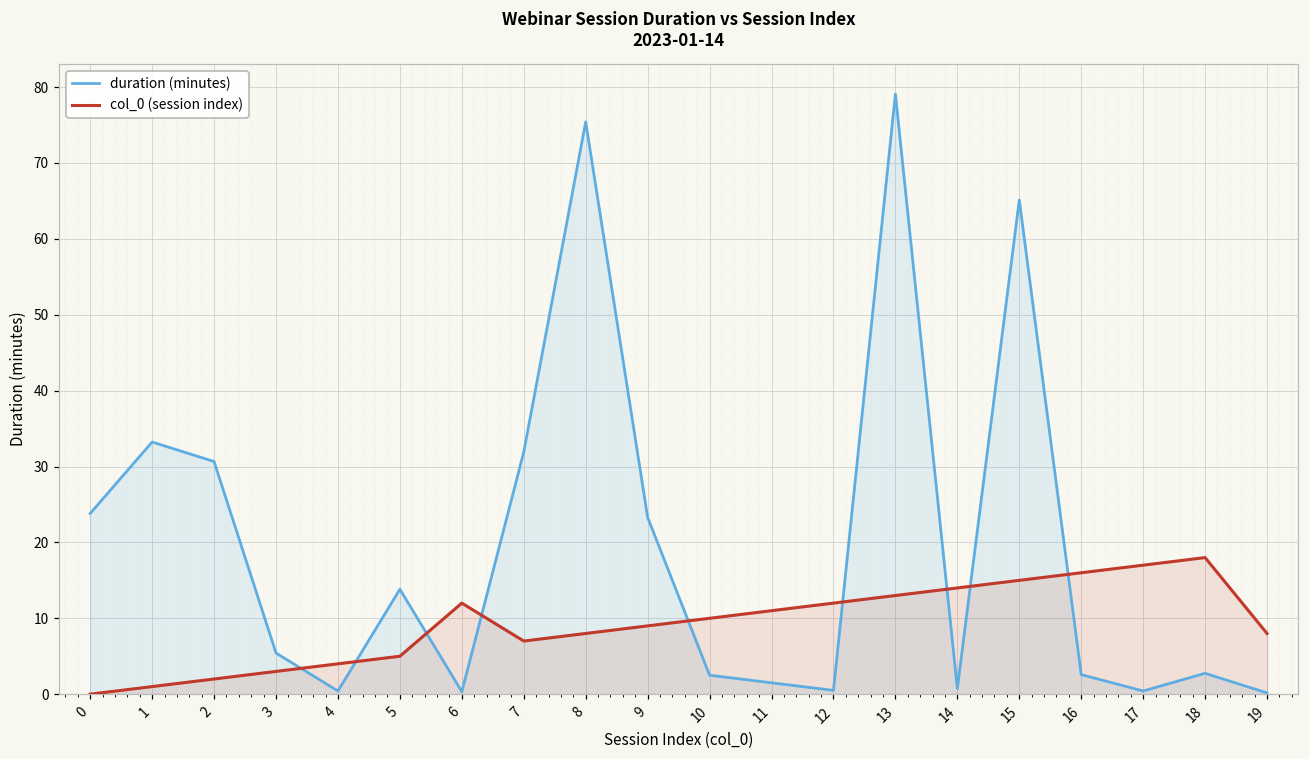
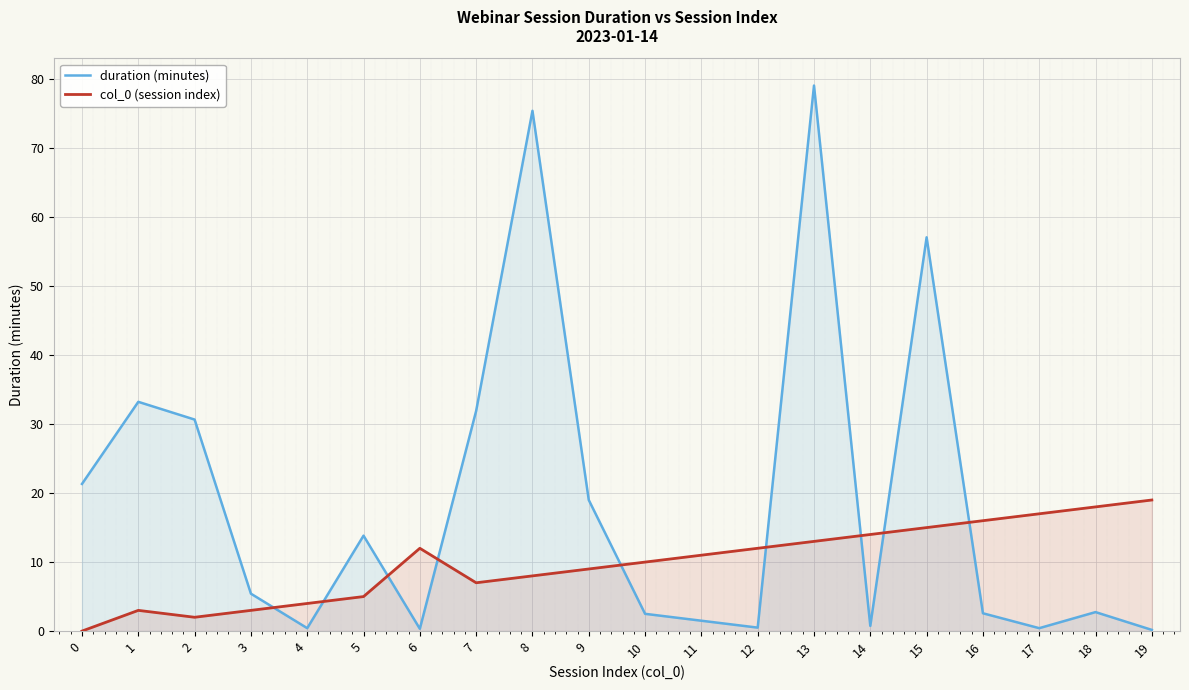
  {
    "duration (minutes)": {
-     "0": 24,
+     "0": 21,
      "1": 33,
      "2": 31,
      "3": 5,
      "4": 0,
      "5": 14,
      "6": 0,
      "7": 32,
      "8": 75,
-     "9": 23,
+     "9": 19,
      "10": 3,
      "11": 2,
      "12": 1,
      "13": 79,
      "14": 1,
-     "15": 65,
+     "15": 57,
      "16": 3,
      "17": 0,
      "18": 3,
      "19": 0
    },
    "col_0 (session index)": {
      "0": 0,
-     "1": 1,
+     "1": 3,
      "2": 2,
      "3": 3,
      "4": 4,
      "5": 5,
      "6": 12,
      "7": 7,
      "8": 8,
      "9": 9,
      "10": 10,
      "11": 11,
      "12": 12,
      "13": 13,
      "14": 14,
      "15": 15,
      "16": 16,
      "17": 17,
      "18": 18,
-     "19": 8
+     "19": 19
    }
  }
